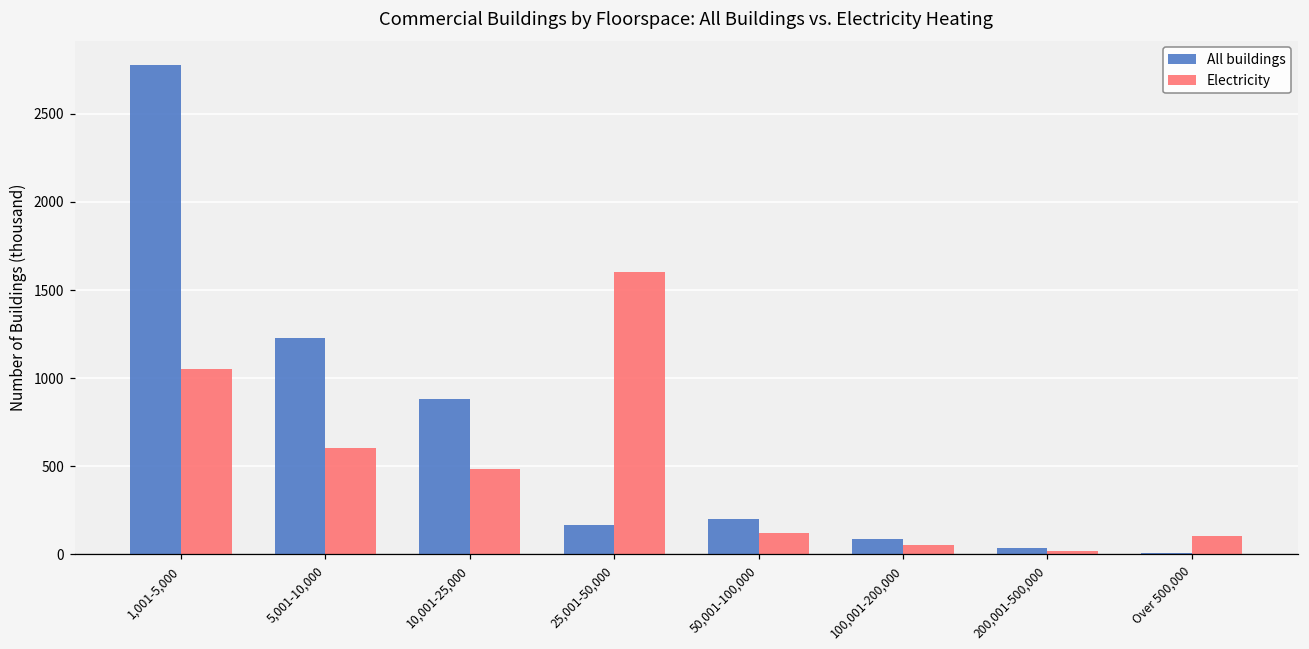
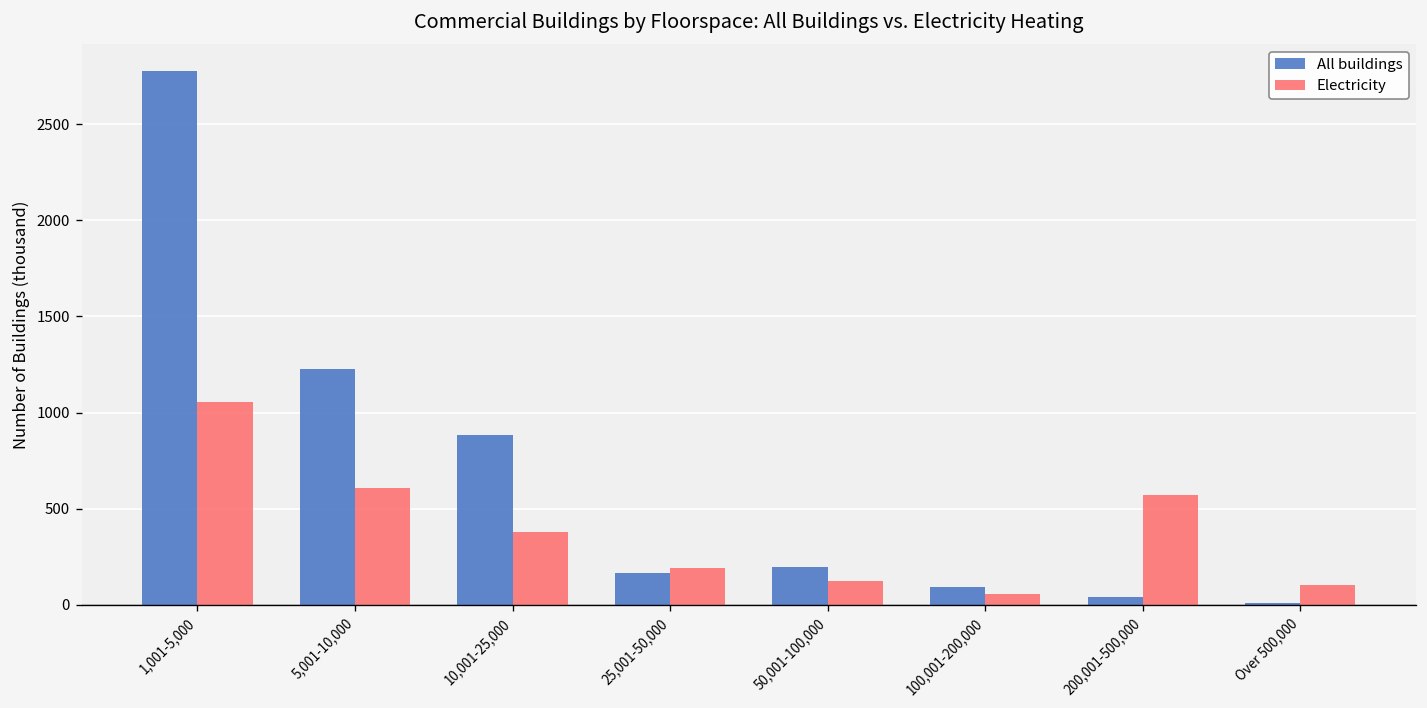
  {
    "All buildings": {
      "1,001-5,000": 2780,
      "5,001-10,000": 1230,
      "10,001-25,000": 880,
      "25,001-50,000": 170,
      "50,001-100,000": 200,
      "100,001-200,000": 90,
      "200,001-500,000": 40
    },
    "Electricity": {
      "1,001-5,000": 1050,
      "5,001-10,000": 610,
-     "10,001-25,000": 480,
-     "25,001-50,000": 1610,
+     "10,001-25,000": 380,
+     "25,001-50,000": 190,
      "50,001-100,000": 120,
      "100,001-200,000": 50,
-     "200,001-500,000": 20,
+     "200,001-500,000": 570,
      "Over 500,000": 100
    }
  }
